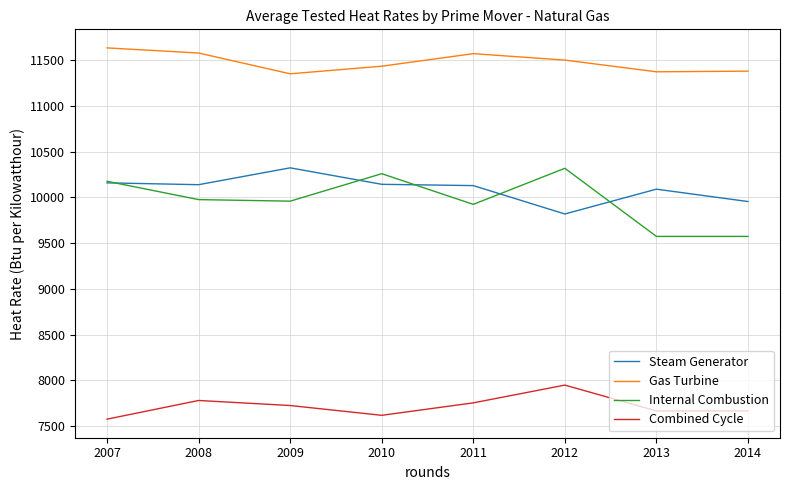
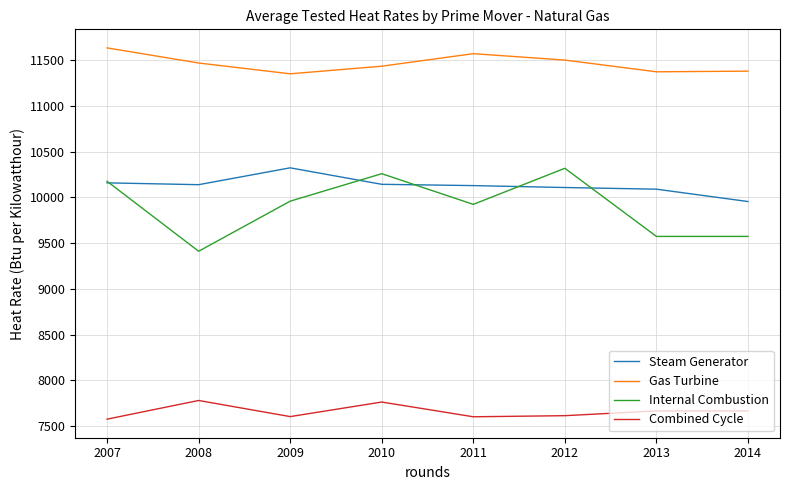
  {
    "Steam Generator": {
      "2008": 10100,
      "2009": 10300,
      "2010": 10100,
      "2011": 10100,
-     "2012": 9800,
+     "2012": 10100,
      "2013": 10100,
      "2014": 10000
    },
    "Gas Turbine": {
      "2007": 11600,
-     "2008": 11600,
+     "2008": 11500,
      "2009": 11300,
      "2010": 11400,
      "2011": 11600,
      "2012": 11500,
      "2013": 11400,
      "2014": 11400
    },
    "Internal Combustion": {
-     "2008": 10000,
+     "2008": 9400,
      "2009": 10000,
      "2010": 10300,
      "2011": 9900,
      "2012": 10300,
      "2013": 9600,
      "2014": 9600
    },
    "Combined Cycle": {
      "2007": 7600,
      "2008": 7800,
-     "2009": 7700,
-     "2010": 7600,
-     "2011": 7800,
-     "2012": 7900
+     "2009": 7600,
+     "2010": 7800,
+     "2011": 7600,
+     "2012": 7600
    }
  }
